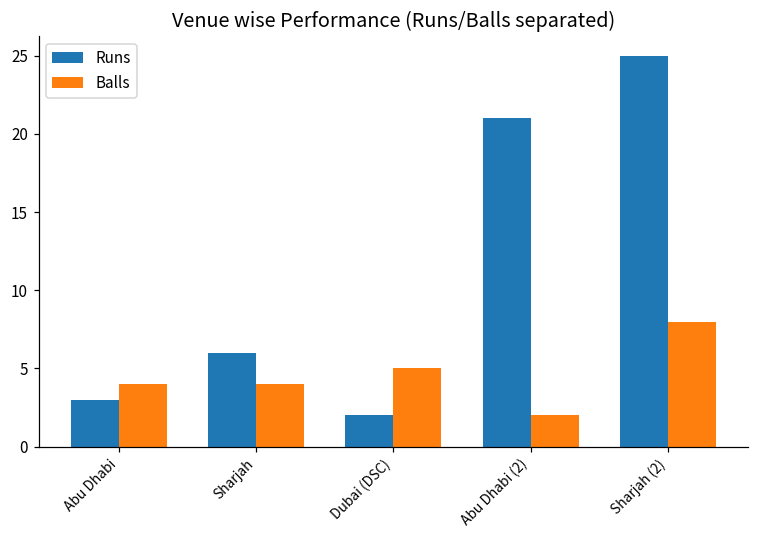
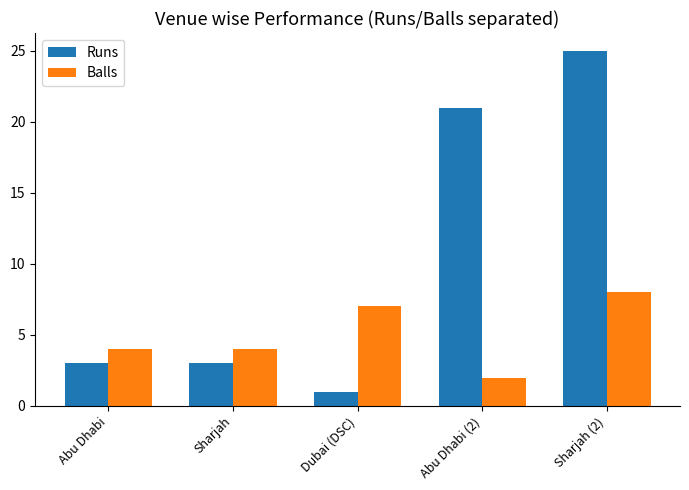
  {
    "Runs": {
      "Abu Dhabi": 3,
-     "Sharjah": 6,
-     "Dubai (DSC)": 2,
+     "Sharjah": 3,
+     "Dubai (DSC)": 1,
      "Abu Dhabi (2)": 21,
      "Sharjah (2)": 25
    },
    "Balls": {
      "Abu Dhabi": 4,
      "Sharjah": 4,
-     "Dubai (DSC)": 5,
+     "Dubai (DSC)": 7,
      "Abu Dhabi (2)": 2,
      "Sharjah (2)": 8
    }
  }
